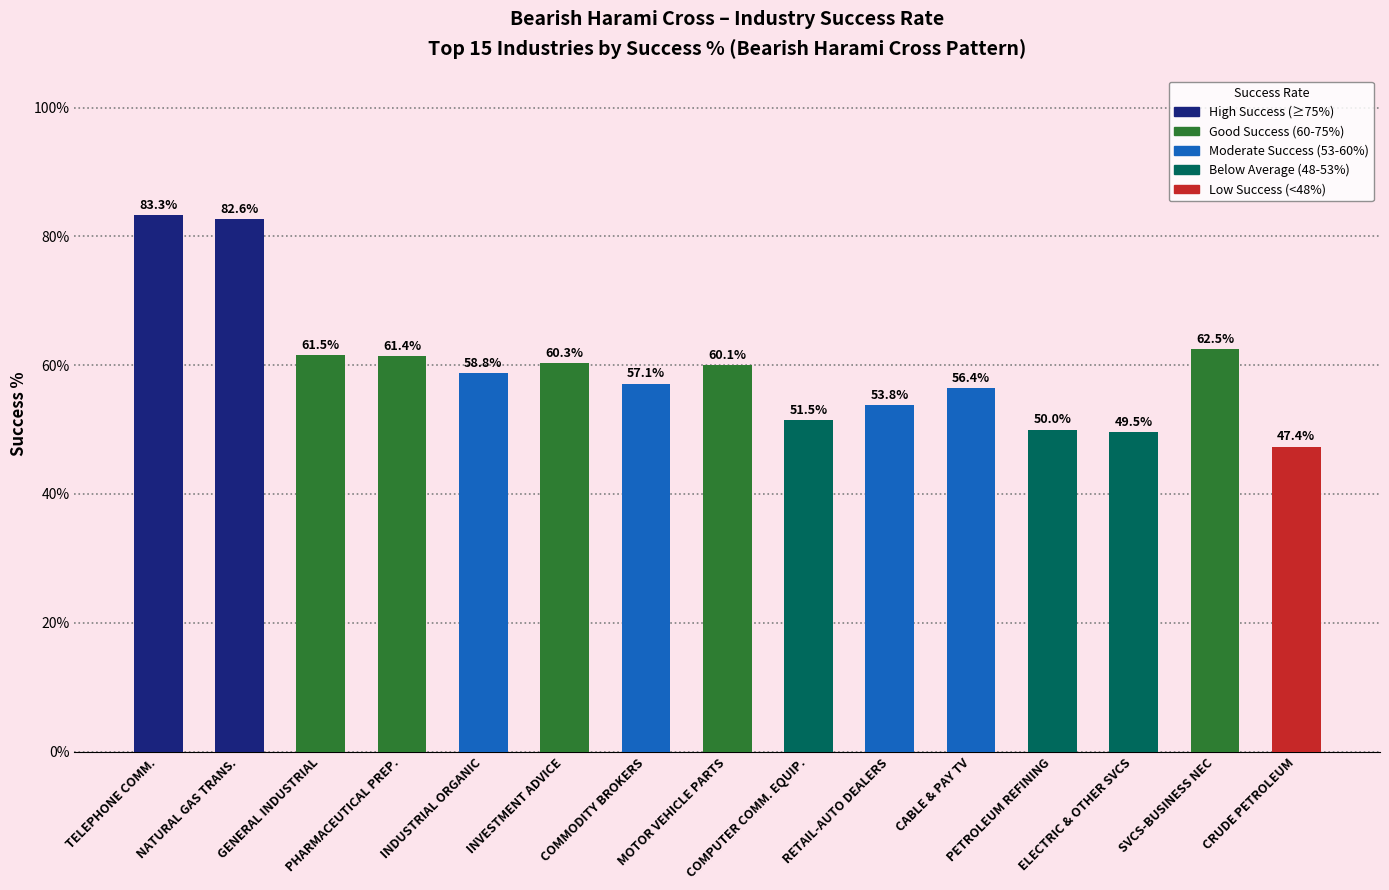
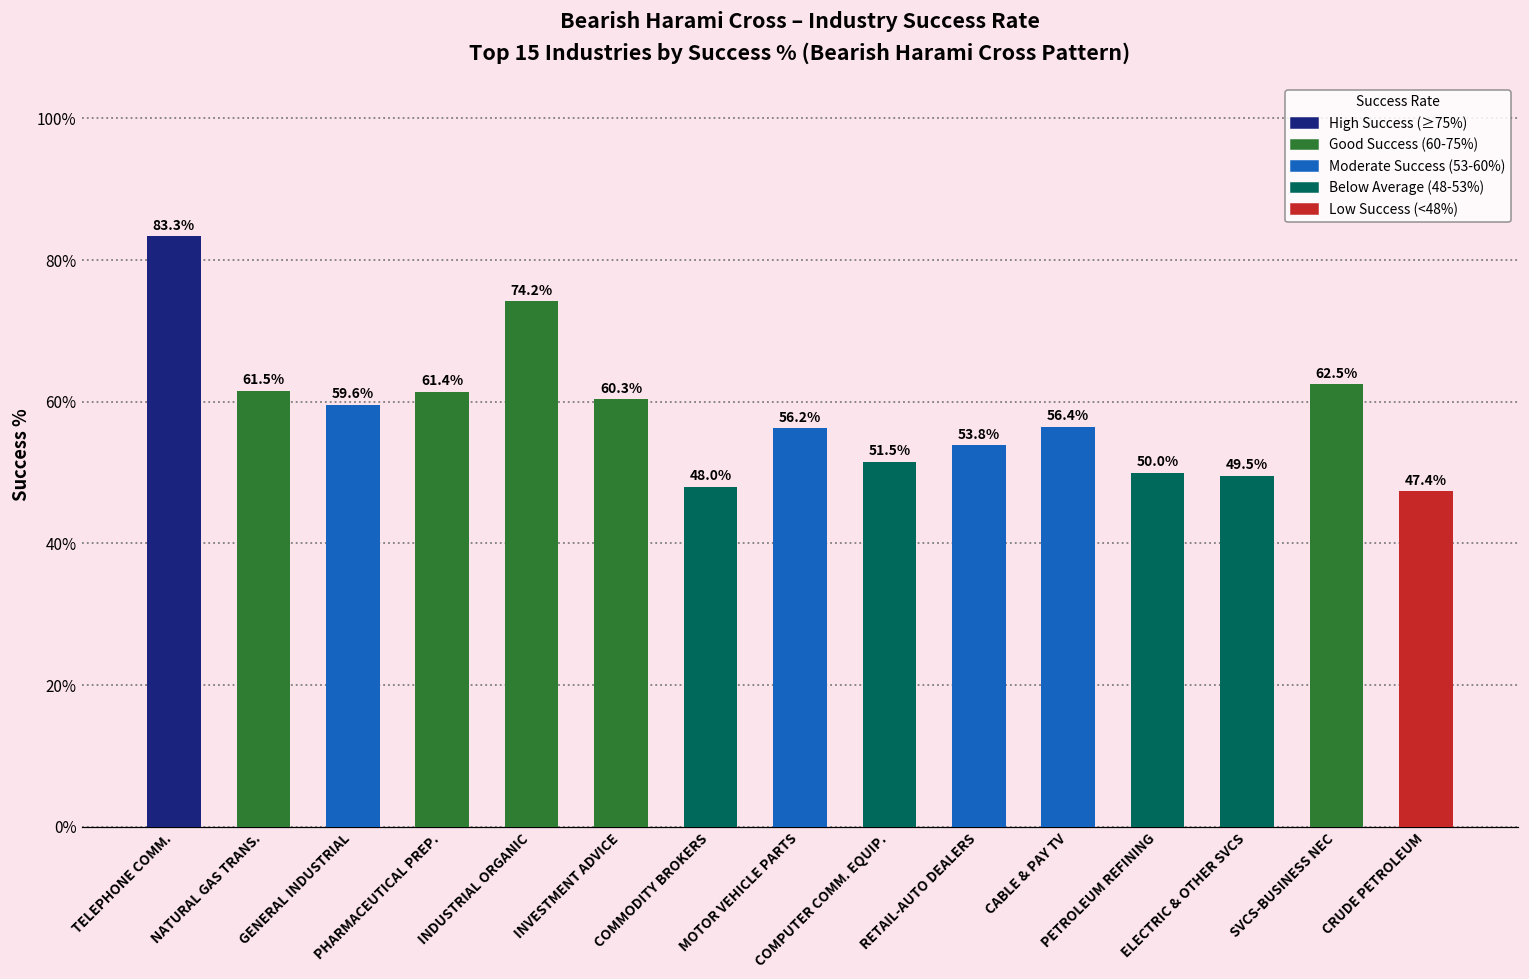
  {
    "TELEPHONE COMM.": "83.3%",
-   "NATURAL GAS TRANS.": "82.6%",
-   "GENERAL INDUSTRIAL": "61.5%",
+   "NATURAL GAS TRANS.": "61.5%",
+   "GENERAL INDUSTRIAL": "59.6%",
    "PHARMACEUTICAL PREP.": "61.4%",
-   "INDUSTRIAL ORGANIC": "58.8%",
+   "INDUSTRIAL ORGANIC": "74.2%",
    "INVESTMENT ADVICE": "60.3%",
-   "COMMODITY BROKERS": "57.1%",
-   "MOTOR VEHICLE PARTS": "60.1%",
+   "COMMODITY BROKERS": "48.0%",
+   "MOTOR VEHICLE PARTS": "56.2%",
    "COMPUTER COMM. EQUIP.": "51.5%",
    "RETAIL-AUTO DEALERS": "53.8%",
    "CABLE & PAY TV": "56.4%",
    "PETROLEUM REFINING": "50.0%",
    "ELECTRIC & OTHER SVCS": "49.5%",
    "SVCS-BUSINESS NEC": "62.5%",
    "CRUDE PETROLEUM": "47.4%"
  }
